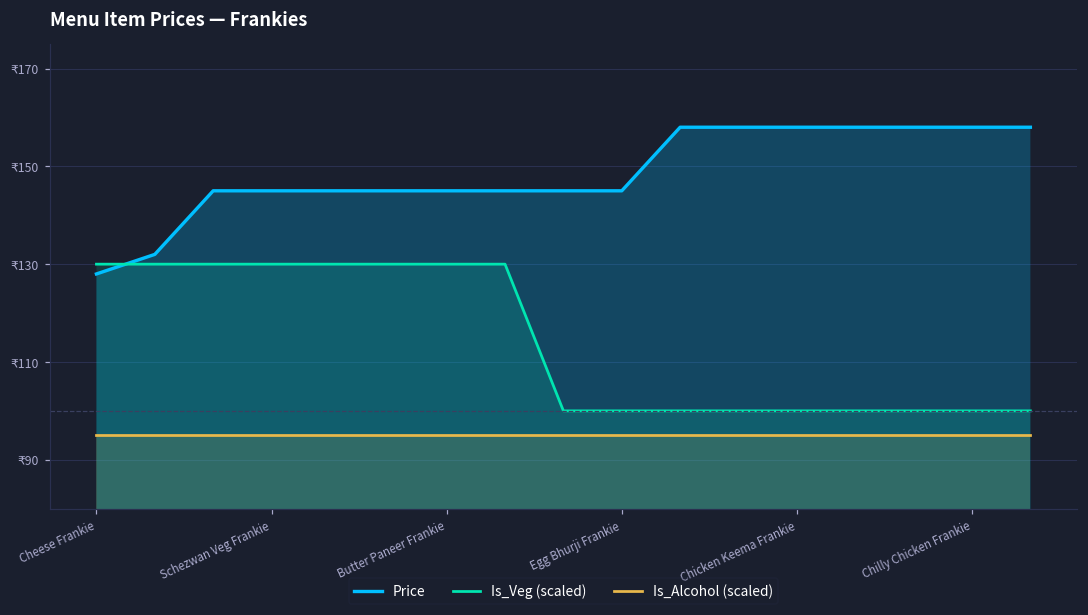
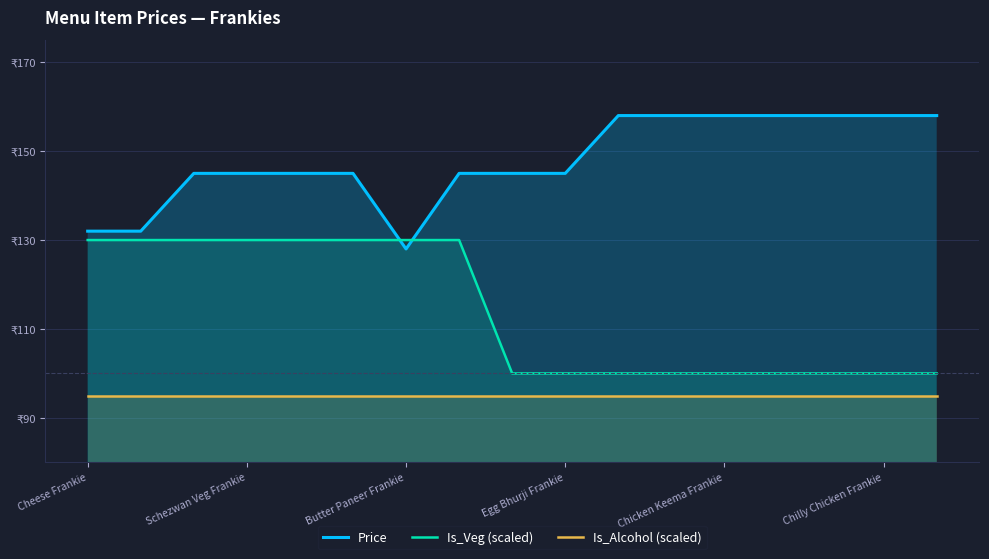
  {
    "Price": {
-     "Cheese Frankie": "₹128",
+     "Cheese Frankie": "₹132",
      "Schezwan Veg Frankie": "₹145",
-     "Butter Paneer Frankie": "₹145",
+     "Butter Paneer Frankie": "₹128",
      "Egg Bhurji Frankie": "₹145",
      "Chicken Keema Frankie": "₹158",
      "Chilly Chicken Frankie": "₹158"
    },
    "Is_Veg (scaled)": {
      "Cheese Frankie": "₹130",
      "Schezwan Veg Frankie": "₹130",
      "Butter Paneer Frankie": "₹130",
      "Egg Bhurji Frankie": "₹100",
      "Chicken Keema Frankie": "₹100",
      "Chilly Chicken Frankie": "₹100"
    },
    "Is_Alcohol (scaled)": {
      "Cheese Frankie": "₹95",
      "Schezwan Veg Frankie": "₹95",
      "Butter Paneer Frankie": "₹95",
      "Egg Bhurji Frankie": "₹95",
      "Chicken Keema Frankie": "₹95",
      "Chilly Chicken Frankie": "₹95"
    }
  }
